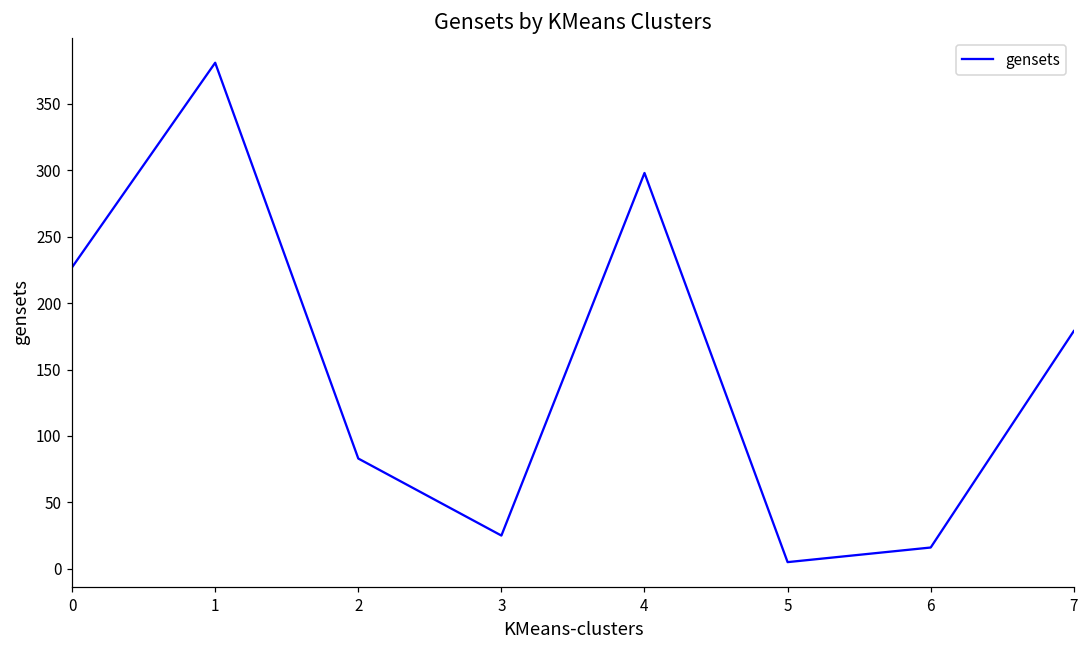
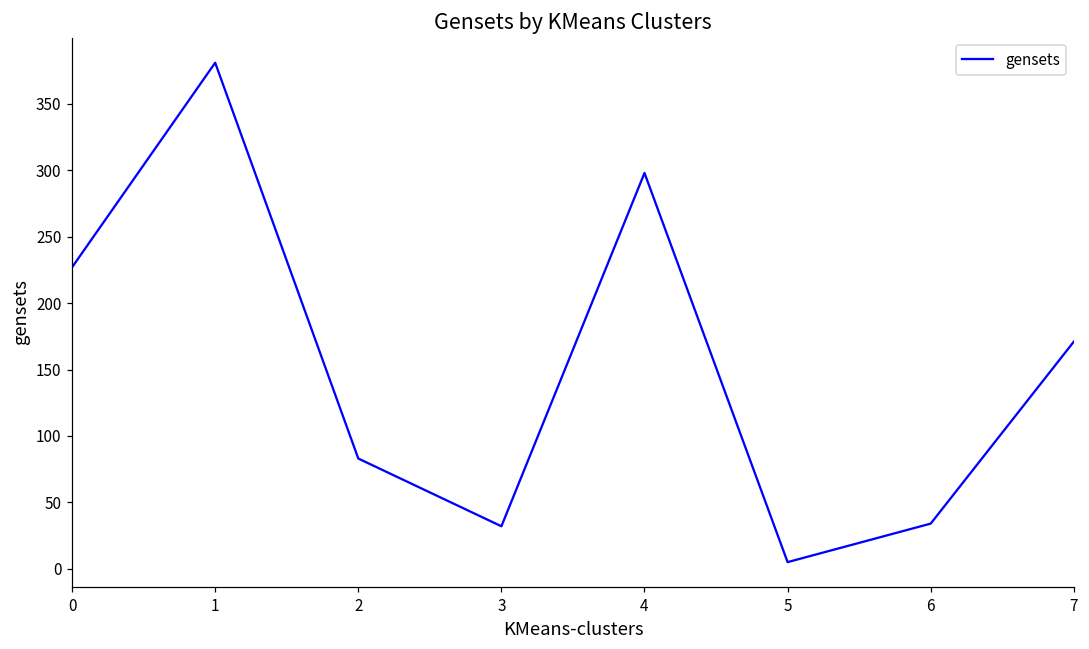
  {
    "0": 227,
    "1": 381,
    "2": 83,
-   "3": 25,
+   "3": 32,
    "4": 298,
    "5": 5,
-   "6": 16,
-   "7": 179
+   "6": 34,
+   "7": 171
  }
